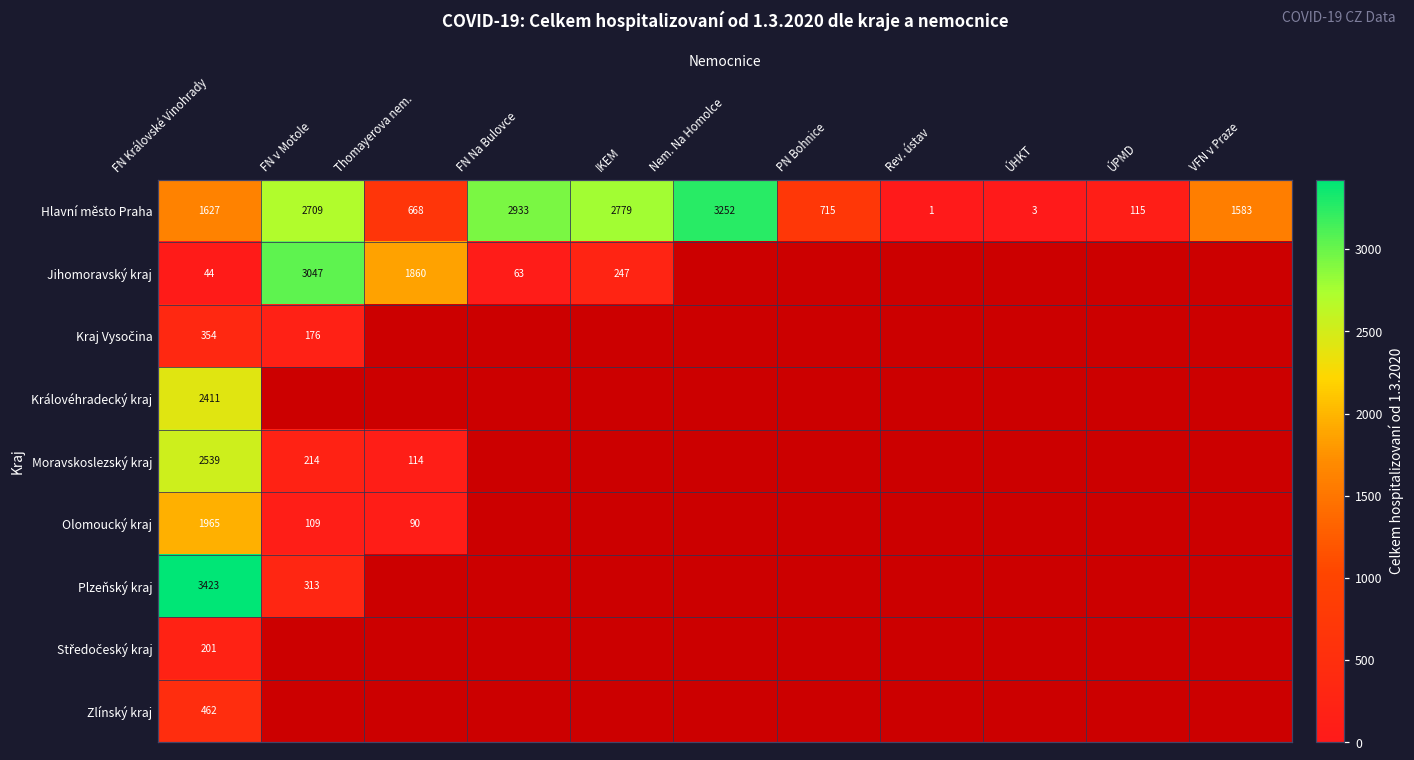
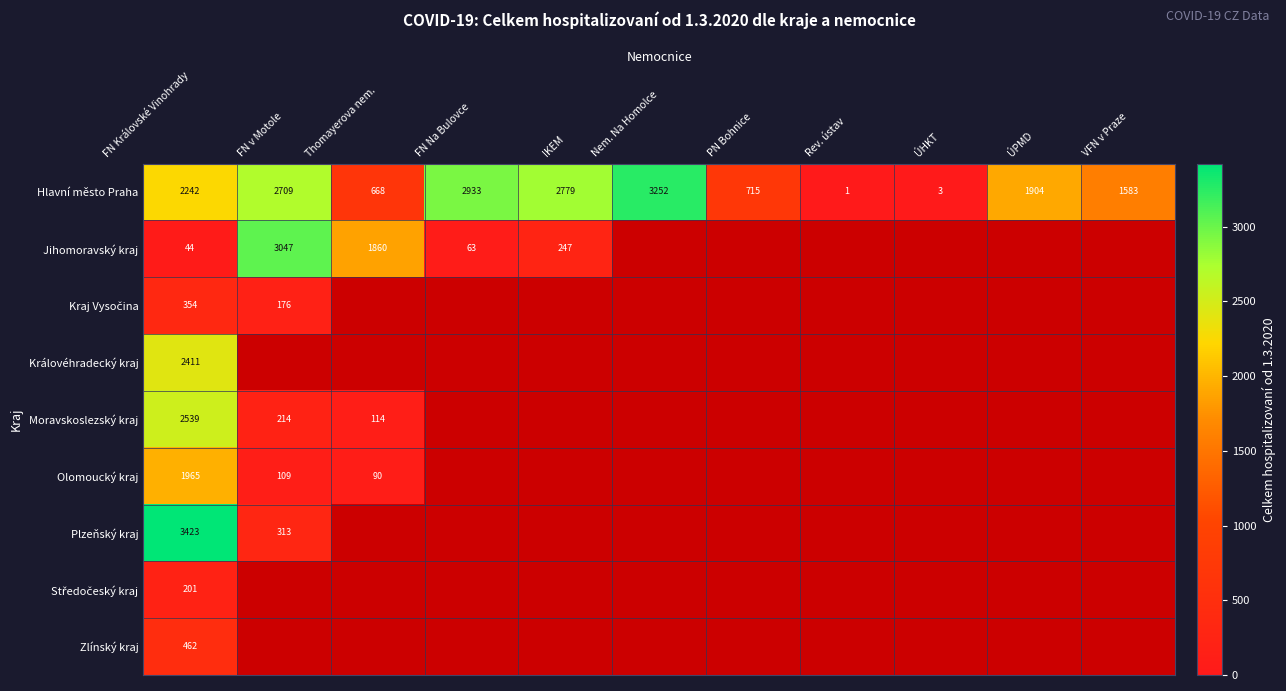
  {
    "Hlavní město Praha": {
-     "FN Královské Vinohrady": 1627,
+     "FN Královské Vinohrady": 2242,
      "FN v Motole": 2709,
      "Thomayerova nem.": 668,
      "FN Na Bulovce": 2933,
      "IKEM": 2779,
      "Nem. Na Homolce": 3252,
      "PN Bohnice": 715,
      "Rev. ústav": 1,
      "ÚHKT": 3,
-     "ÚPMD": 115,
+     "ÚPMD": 1904,
      "VFN v Praze": 1583
    },
    "Jihomoravský kraj": {
      "FN Královské Vinohrady": 44,
      "FN v Motole": 3047,
      "Thomayerova nem.": 1860,
      "FN Na Bulovce": 63,
      "IKEM": 247
    },
    "Kraj Vysočina": {
      "FN Královské Vinohrady": 354,
      "FN v Motole": 176
    },
    "Královéhradecký kraj": {
      "FN Královské Vinohrady": 2411
    },
    "Moravskoslezský kraj": {
      "FN Královské Vinohrady": 2539,
      "FN v Motole": 214,
      "Thomayerova nem.": 114
    },
    "Olomoucký kraj": {
      "FN Královské Vinohrady": 1965,
      "FN v Motole": 109,
      "Thomayerova nem.": 90
    },
    "Plzeňský kraj": {
      "FN Královské Vinohrady": 3423,
      "FN v Motole": 313
    },
    "Středočeský kraj": {
      "FN Královské Vinohrady": 201
    },
    "Zlínský kraj": {
      "FN Královské Vinohrady": 462
    }
  }
